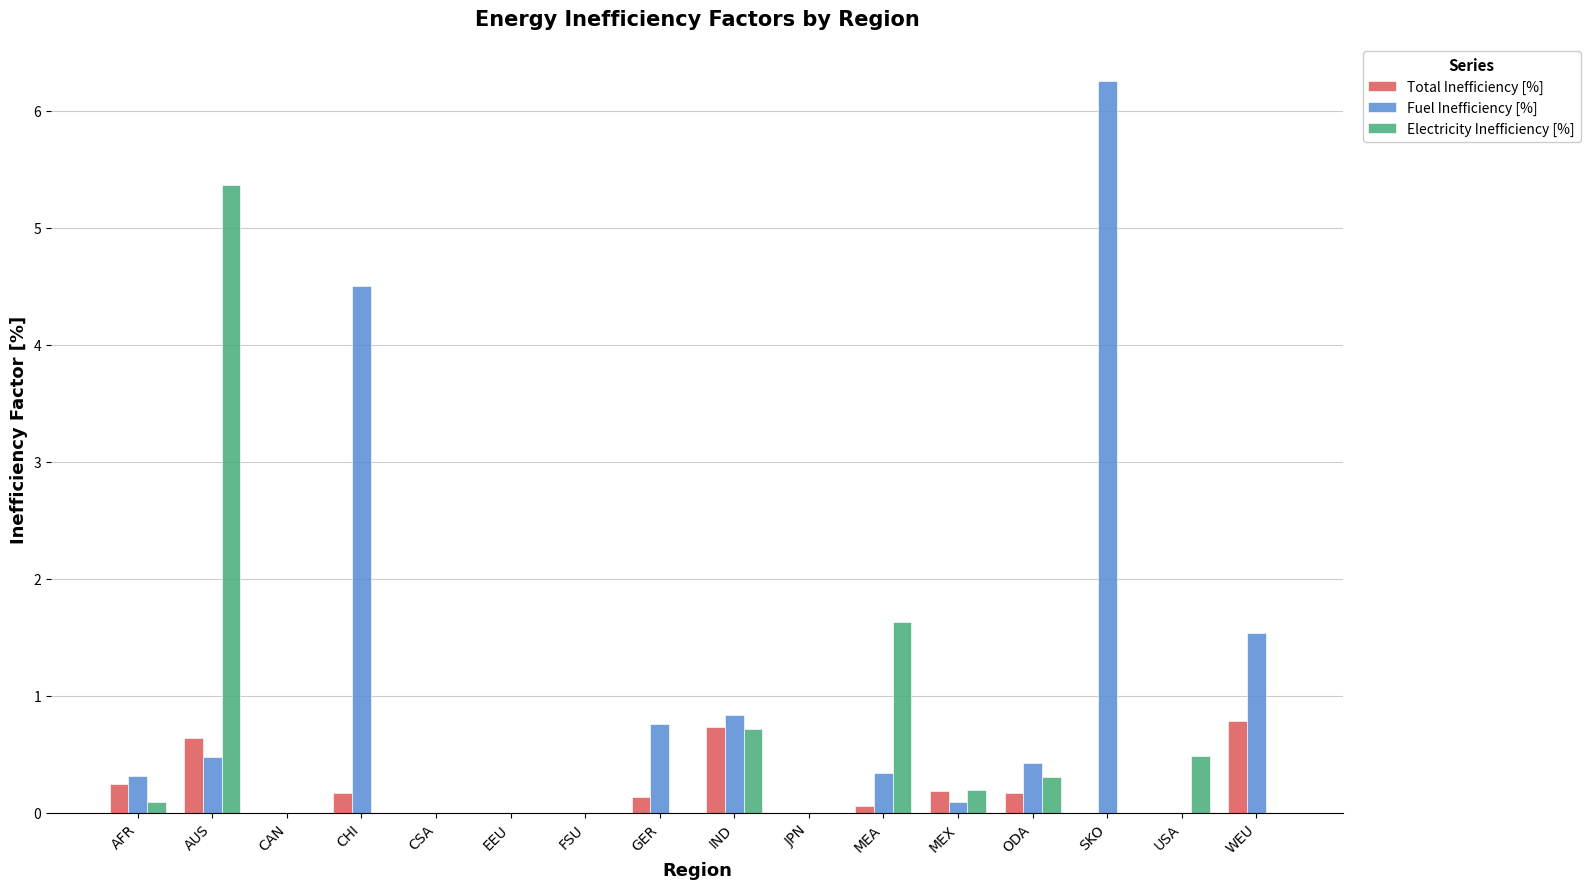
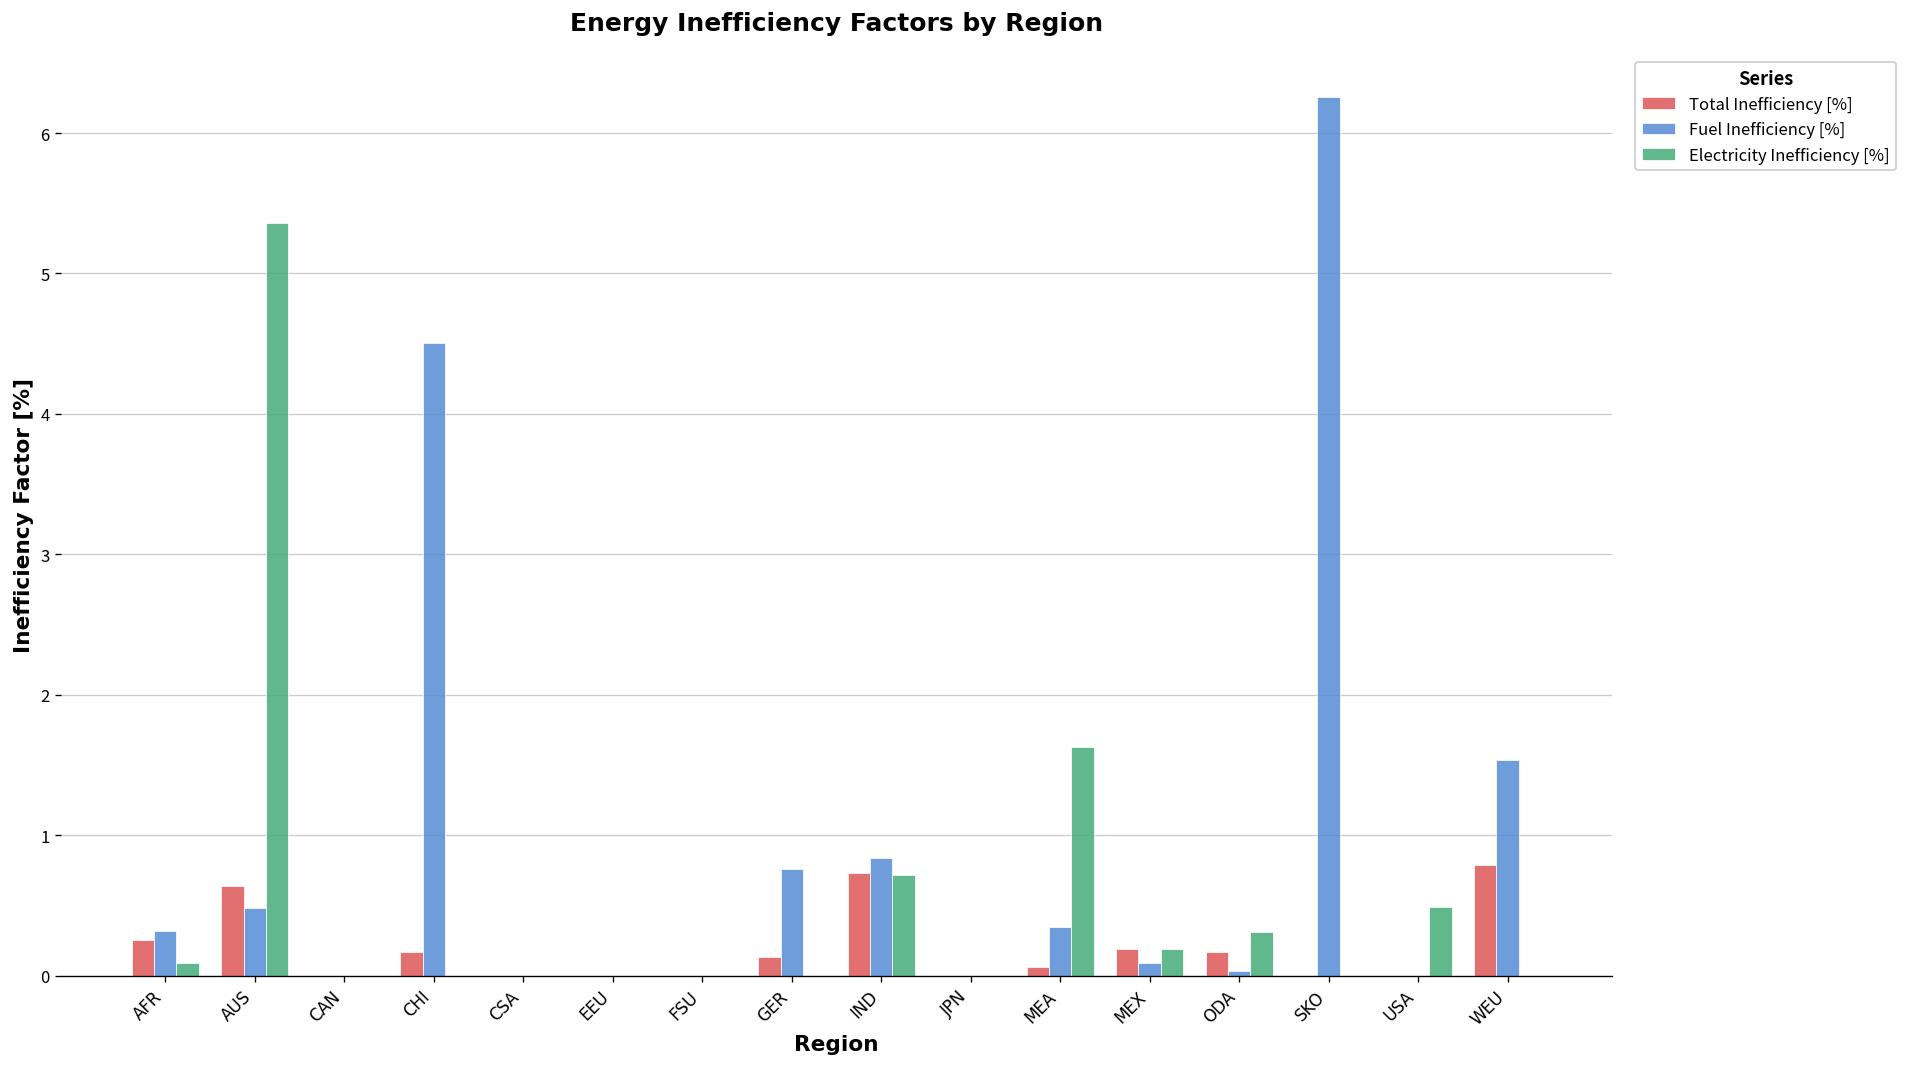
  {
    "Total Inefficiency [%]": {
      "AFR": 0.25,
      "AUS": 0.64,
      "CHI": 0.17,
      "GER": 0.13,
      "IND": 0.73,
      "MEA": 0.06,
      "MEX": 0.19,
      "ODA": 0.17,
      "SKO": 0.00,
      "WEU": 0.79
    },
    "Fuel Inefficiency [%]": {
      "AFR": 0.32,
      "AUS": 0.48,
      "CAN": 0.00,
      "CHI": 4.51,
      "CSA": 0.00,
      "EEU": 0.00,
      "FSU": 0.00,
      "GER": 0.76,
      "IND": 0.84,
      "JPN": 0.00,
      "MEA": 0.34,
      "MEX": 0.09,
-     "ODA": 0.42,
+     "ODA": 0.03,
      "SKO": 6.25,
      "USA": 0.00,
      "WEU": 1.53
    },
    "Electricity Inefficiency [%]": {
      "AFR": 0.09,
      "AUS": 5.36,
      "CHI": 0.00,
      "CSA": 0.00,
      "EEU": 0.00,
      "FSU": 0.00,
      "GER": 0.00,
      "IND": 0.71,
      "JPN": 0.00,
      "MEA": 1.63,
      "MEX": 0.19,
      "ODA": 0.31,
      "SKO": 0.00,
      "USA": 0.49,
      "WEU": 0.00
    }
  }
